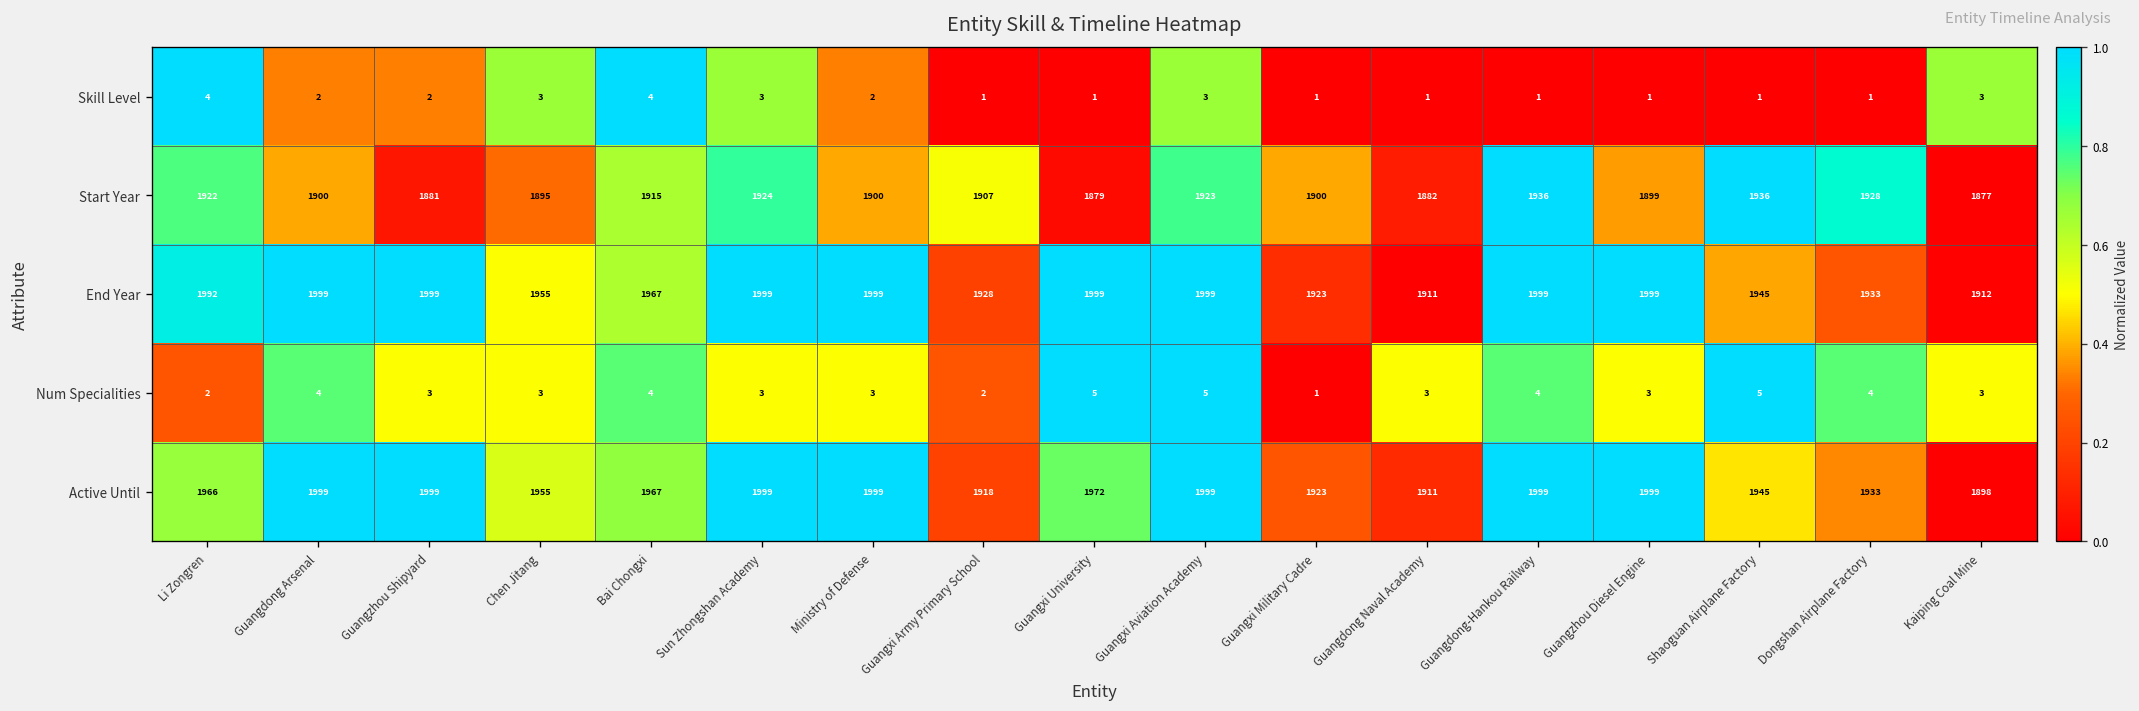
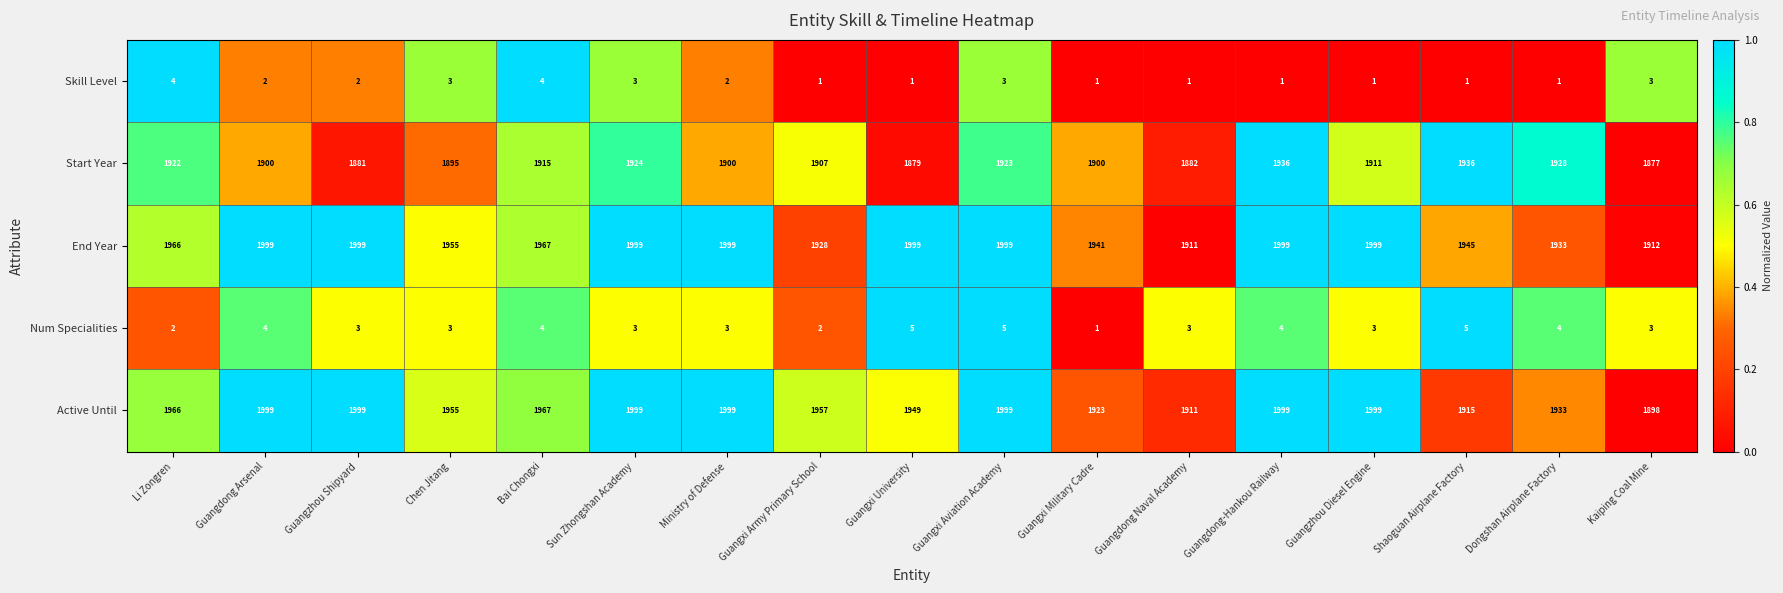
  {
    "Skill Level": {
      "Li Zongren": 4,
      "Guangdong Arsenal": 2,
      "Guangzhou Shipyard": 2,
      "Chen Jitang": 3,
      "Bai Chongxi": 4,
      "Sun Zhongshan Academy": 3,
      "Ministry of Defense": 2,
      "Guangxi Army Primary School": 1,
      "Guangxi University": 1,
      "Guangxi Aviation Academy": 3,
      "Guangxi Military Cadre": 1,
      "Guangdong Naval Academy": 1,
      "Guangdong-Hankou Railway": 1,
      "Guangzhou Diesel Engine": 1,
      "Shaoguan Airplane Factory": 1,
      "Dongshan Airplane Factory": 1,
      "Kaiping Coal Mine": 3
    },
    "Start Year": {
      "Li Zongren": 1922,
      "Guangdong Arsenal": 1900,
      "Guangzhou Shipyard": 1881,
      "Chen Jitang": 1895,
      "Bai Chongxi": 1915,
      "Sun Zhongshan Academy": 1924,
      "Ministry of Defense": 1900,
      "Guangxi Army Primary School": 1907,
      "Guangxi University": 1879,
      "Guangxi Aviation Academy": 1923,
      "Guangxi Military Cadre": 1900,
      "Guangdong Naval Academy": 1882,
      "Guangdong-Hankou Railway": 1936,
-     "Guangzhou Diesel Engine": 1899,
+     "Guangzhou Diesel Engine": 1911,
      "Shaoguan Airplane Factory": 1936,
      "Dongshan Airplane Factory": 1928,
      "Kaiping Coal Mine": 1877
    },
    "End Year": {
-     "Li Zongren": 1992,
+     "Li Zongren": 1966,
      "Guangdong Arsenal": 1999,
      "Guangzhou Shipyard": 1999,
      "Chen Jitang": 1955,
      "Bai Chongxi": 1967,
      "Sun Zhongshan Academy": 1999,
      "Ministry of Defense": 1999,
      "Guangxi Army Primary School": 1928,
      "Guangxi University": 1999,
      "Guangxi Aviation Academy": 1999,
-     "Guangxi Military Cadre": 1923,
+     "Guangxi Military Cadre": 1941,
      "Guangdong Naval Academy": 1911,
      "Guangdong-Hankou Railway": 1999,
      "Guangzhou Diesel Engine": 1999,
      "Shaoguan Airplane Factory": 1945,
      "Dongshan Airplane Factory": 1933,
      "Kaiping Coal Mine": 1912
    },
    "Num Specialities": {
      "Li Zongren": 2,
      "Guangdong Arsenal": 4,
      "Guangzhou Shipyard": 3,
      "Chen Jitang": 3,
      "Bai Chongxi": 4,
      "Sun Zhongshan Academy": 3,
      "Ministry of Defense": 3,
      "Guangxi Army Primary School": 2,
      "Guangxi University": 5,
      "Guangxi Aviation Academy": 5,
      "Guangxi Military Cadre": 1,
      "Guangdong Naval Academy": 3,
      "Guangdong-Hankou Railway": 4,
      "Guangzhou Diesel Engine": 3,
      "Shaoguan Airplane Factory": 5,
      "Dongshan Airplane Factory": 4,
      "Kaiping Coal Mine": 3
    },
    "Active Until": {
      "Li Zongren": 1966,
      "Guangdong Arsenal": 1999,
      "Guangzhou Shipyard": 1999,
      "Chen Jitang": 1955,
      "Bai Chongxi": 1967,
      "Sun Zhongshan Academy": 1999,
      "Ministry of Defense": 1999,
-     "Guangxi Army Primary School": 1918,
-     "Guangxi University": 1972,
+     "Guangxi Army Primary School": 1957,
+     "Guangxi University": 1949,
      "Guangxi Aviation Academy": 1999,
      "Guangxi Military Cadre": 1923,
      "Guangdong Naval Academy": 1911,
      "Guangdong-Hankou Railway": 1999,
      "Guangzhou Diesel Engine": 1999,
-     "Shaoguan Airplane Factory": 1945,
+     "Shaoguan Airplane Factory": 1915,
      "Dongshan Airplane Factory": 1933,
      "Kaiping Coal Mine": 1898
    }
  }
